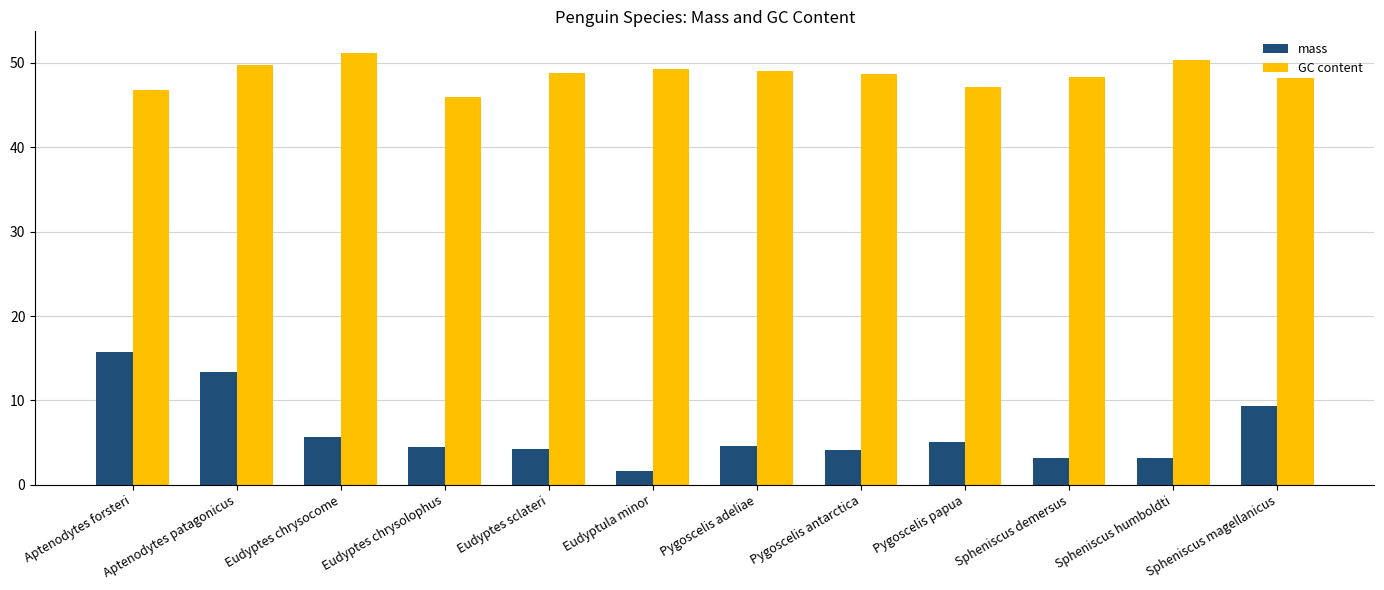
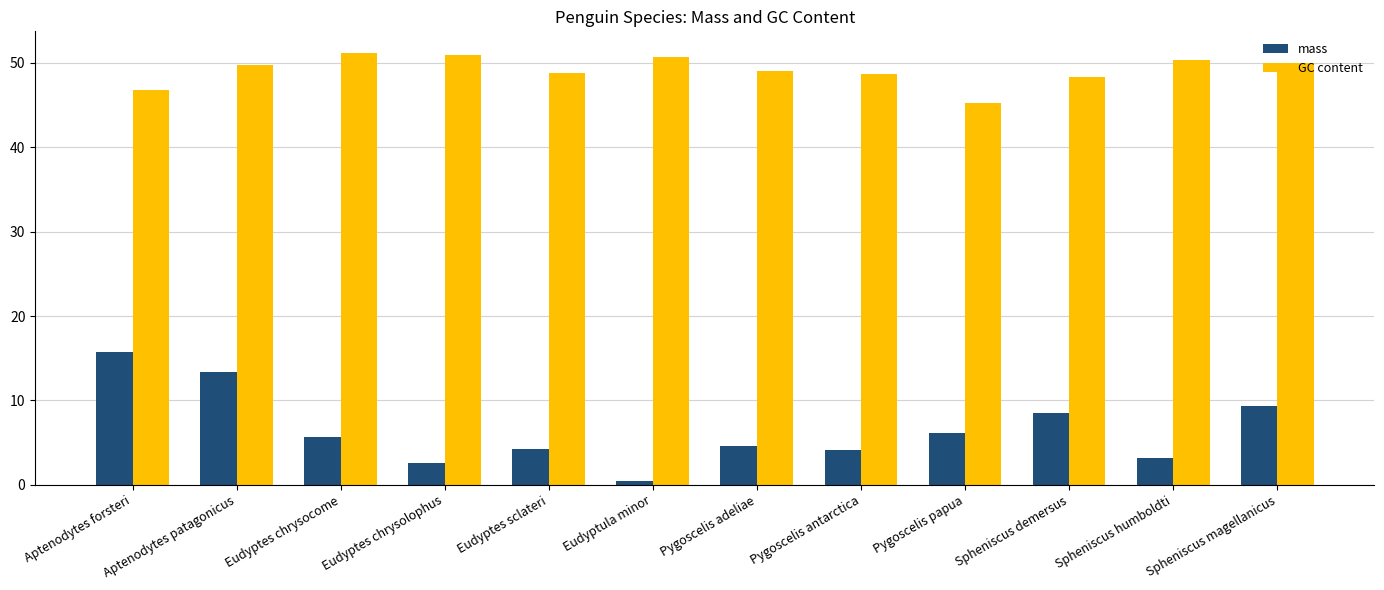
  {
    "mass": {
      "Aptenodytes forsteri": 16,
      "Aptenodytes patagonicus": 13,
      "Eudyptes chrysocome": 6,
-     "Eudyptes chrysolophus": 5,
+     "Eudyptes chrysolophus": 3,
      "Eudyptes sclateri": 4,
-     "Eudyptula minor": 2,
+     "Eudyptula minor": 1,
      "Pygoscelis adeliae": 5,
      "Pygoscelis antarctica": 4,
-     "Pygoscelis papua": 5,
-     "Spheniscus demersus": 3,
+     "Pygoscelis papua": 6,
+     "Spheniscus demersus": 9,
      "Spheniscus humboldti": 3,
      "Spheniscus magellanicus": 9
    },
    "GC content": {
      "Aptenodytes forsteri": 47,
      "Aptenodytes patagonicus": 50,
      "Eudyptes chrysocome": 51,
-     "Eudyptes chrysolophus": 46,
+     "Eudyptes chrysolophus": 51,
      "Eudyptes sclateri": 49,
-     "Eudyptula minor": 49,
+     "Eudyptula minor": 51,
      "Pygoscelis adeliae": 49,
      "Pygoscelis antarctica": 49,
-     "Pygoscelis papua": 47,
+     "Pygoscelis papua": 45,
      "Spheniscus demersus": 48,
      "Spheniscus humboldti": 50,
-     "Spheniscus magellanicus": 48
+     "Spheniscus magellanicus": 50
    }
  }
